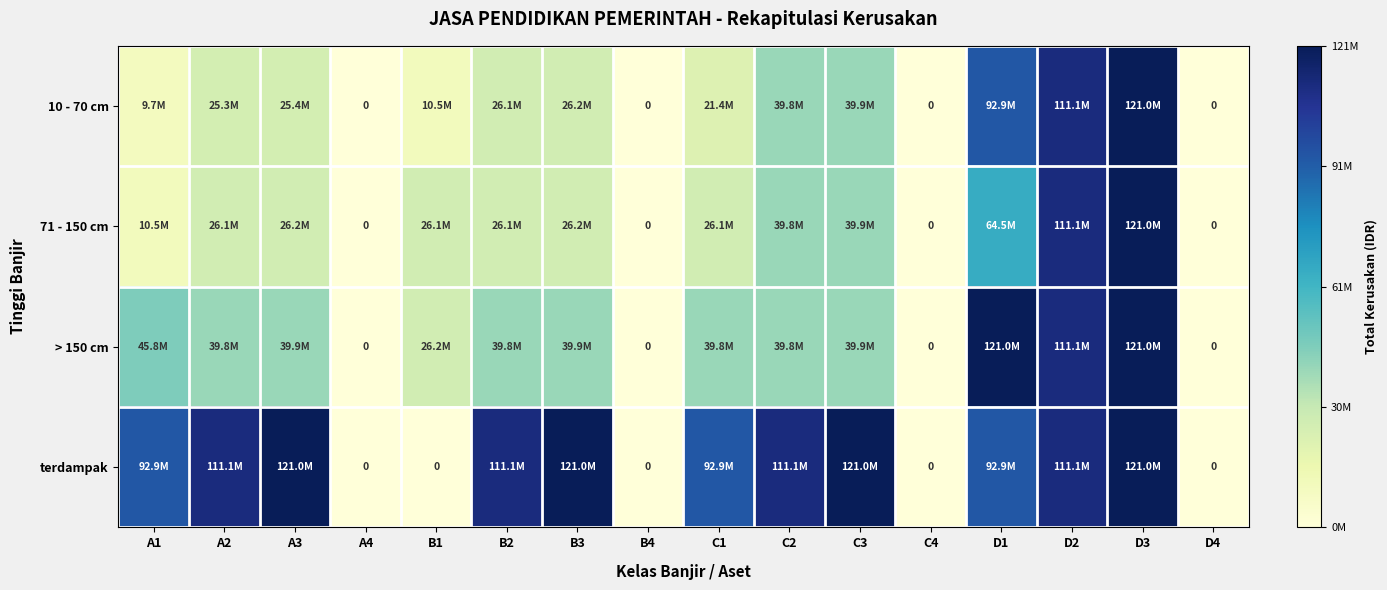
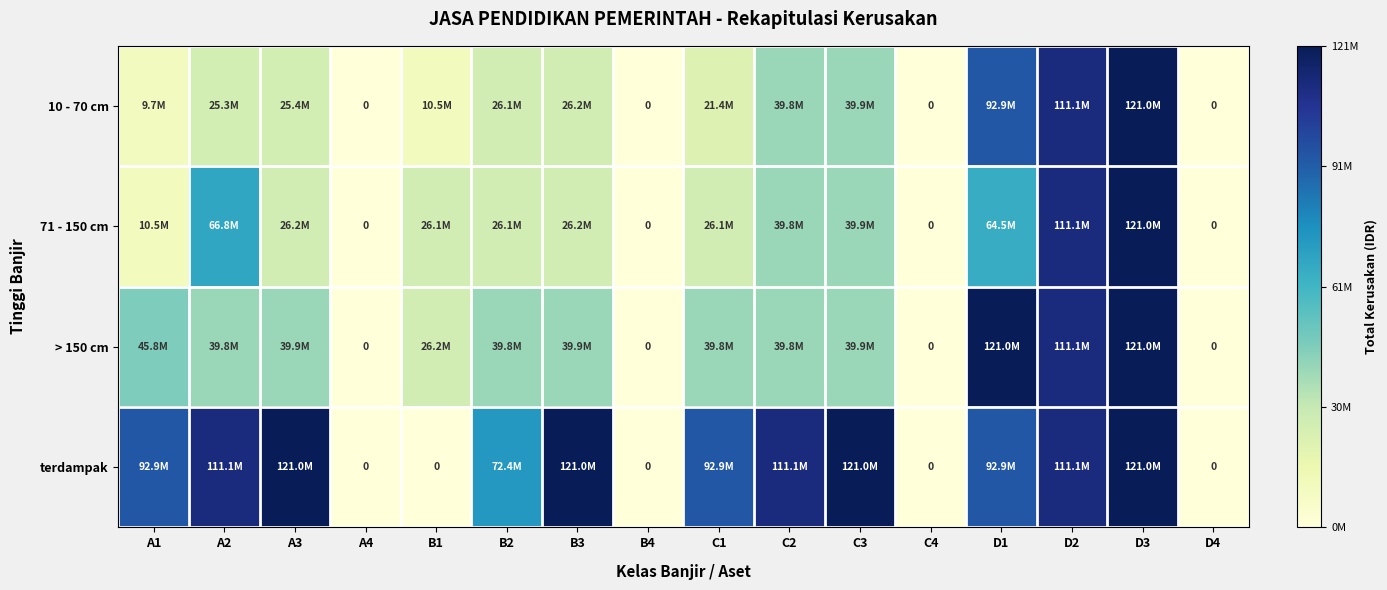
  {
    "10 - 70 cm": {
      "A1": "9.7M",
      "A2": "25.3M",
      "A3": "25.4M",
      "A4": "0",
      "B1": "10.5M",
      "B2": "26.1M",
      "B3": "26.2M",
      "B4": "0",
      "C1": "21.4M",
      "C2": "39.8M",
      "C3": "39.9M",
      "C4": "0",
      "D1": "92.9M",
      "D2": "111.1M",
      "D3": "121.0M",
      "D4": "0"
    },
    "71 - 150 cm": {
      "A1": "10.5M",
-     "A2": "26.1M",
+     "A2": "66.8M",
      "A3": "26.2M",
      "A4": "0",
      "B1": "26.1M",
      "B2": "26.1M",
      "B3": "26.2M",
      "B4": "0",
      "C1": "26.1M",
      "C2": "39.8M",
      "C3": "39.9M",
      "C4": "0",
      "D1": "64.5M",
      "D2": "111.1M",
      "D3": "121.0M",
      "D4": "0"
    },
    "> 150 cm": {
      "A1": "45.8M",
      "A2": "39.8M",
      "A3": "39.9M",
      "A4": "0",
      "B1": "26.2M",
      "B2": "39.8M",
      "B3": "39.9M",
      "B4": "0",
      "C1": "39.8M",
      "C2": "39.8M",
      "C3": "39.9M",
      "C4": "0",
      "D1": "121.0M",
      "D2": "111.1M",
      "D3": "121.0M",
      "D4": "0"
    },
    "terdampak": {
      "A1": "92.9M",
      "A2": "111.1M",
      "A3": "121.0M",
      "A4": "0",
      "B1": "0",
-     "B2": "111.1M",
+     "B2": "72.4M",
      "B3": "121.0M",
      "B4": "0",
      "C1": "92.9M",
      "C2": "111.1M",
      "C3": "121.0M",
      "C4": "0",
      "D1": "92.9M",
      "D2": "111.1M",
      "D3": "121.0M",
      "D4": "0"
    }
  }
